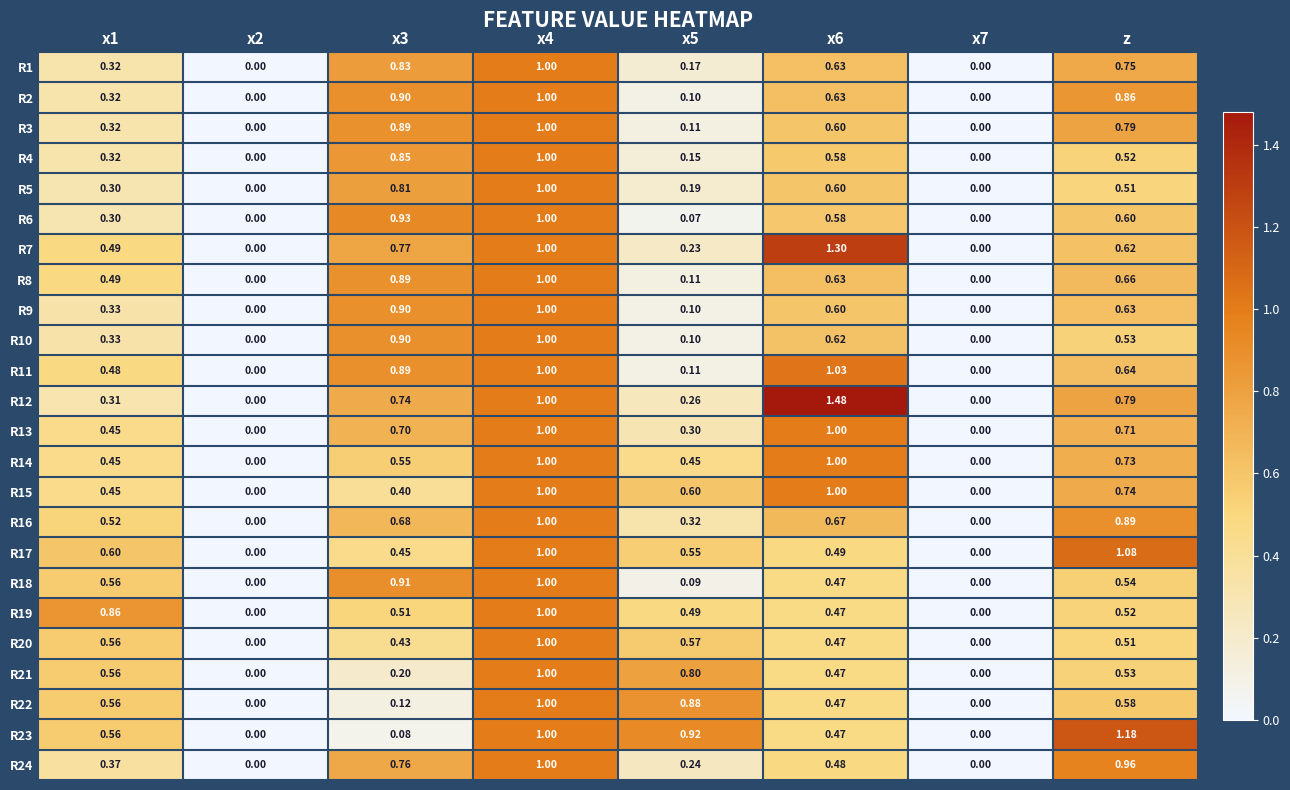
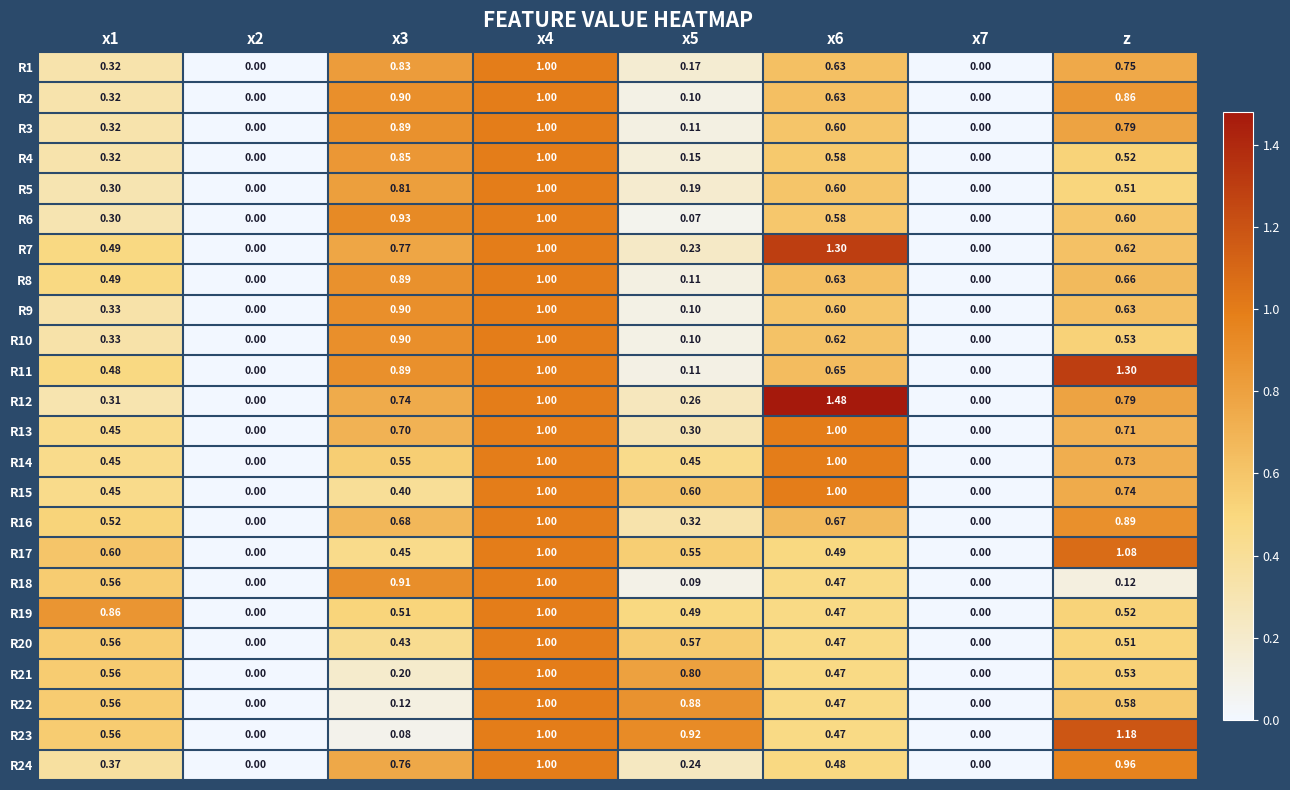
  {
    "R1": {
      "x1": 0.32,
      "x2": 0.00,
      "x3": 0.83,
      "x4": 1.00,
      "x5": 0.17,
      "x6": 0.63,
      "x7": 0.00,
      "z": 0.75
    },
    "R2": {
      "x1": 0.32,
      "x2": 0.00,
      "x3": 0.90,
      "x4": 1.00,
      "x5": 0.10,
      "x6": 0.63,
      "x7": 0.00,
      "z": 0.86
    },
    "R3": {
      "x1": 0.32,
      "x2": 0.00,
      "x3": 0.89,
      "x4": 1.00,
      "x5": 0.11,
      "x6": 0.60,
      "x7": 0.00,
      "z": 0.79
    },
    "R4": {
      "x1": 0.32,
      "x2": 0.00,
      "x3": 0.85,
      "x4": 1.00,
      "x5": 0.15,
      "x6": 0.58,
      "x7": 0.00,
      "z": 0.52
    },
    "R5": {
      "x1": 0.30,
      "x2": 0.00,
      "x3": 0.81,
      "x4": 1.00,
      "x5": 0.19,
      "x6": 0.60,
      "x7": 0.00,
      "z": 0.51
    },
    "R6": {
      "x1": 0.30,
      "x2": 0.00,
      "x3": 0.93,
      "x4": 1.00,
      "x5": 0.07,
      "x6": 0.58,
      "x7": 0.00,
      "z": 0.60
    },
    "R7": {
      "x1": 0.49,
      "x2": 0.00,
      "x3": 0.77,
      "x4": 1.00,
      "x5": 0.23,
      "x6": 1.30,
      "x7": 0.00,
      "z": 0.62
    },
    "R8": {
      "x1": 0.49,
      "x2": 0.00,
      "x3": 0.89,
      "x4": 1.00,
      "x5": 0.11,
      "x6": 0.63,
      "x7": 0.00,
      "z": 0.66
    },
    "R9": {
      "x1": 0.33,
      "x2": 0.00,
      "x3": 0.90,
      "x4": 1.00,
      "x5": 0.10,
      "x6": 0.60,
      "x7": 0.00,
      "z": 0.63
    },
    "R10": {
      "x1": 0.33,
      "x2": 0.00,
      "x3": 0.90,
      "x4": 1.00,
      "x5": 0.10,
      "x6": 0.62,
      "x7": 0.00,
      "z": 0.53
    },
    "R11": {
      "x1": 0.48,
      "x2": 0.00,
      "x3": 0.89,
      "x4": 1.00,
      "x5": 0.11,
-     "x6": 1.03,
+     "x6": 0.65,
      "x7": 0.00,
-     "z": 0.64
+     "z": 1.30
    },
    "R12": {
      "x1": 0.31,
      "x2": 0.00,
      "x3": 0.74,
      "x4": 1.00,
      "x5": 0.26,
      "x6": 1.48,
      "x7": 0.00,
      "z": 0.79
    },
    "R13": {
      "x1": 0.45,
      "x2": 0.00,
      "x3": 0.70,
      "x4": 1.00,
      "x5": 0.30,
      "x6": 1.00,
      "x7": 0.00,
      "z": 0.71
    },
    "R14": {
      "x1": 0.45,
      "x2": 0.00,
      "x3": 0.55,
      "x4": 1.00,
      "x5": 0.45,
      "x6": 1.00,
      "x7": 0.00,
      "z": 0.73
    },
    "R15": {
      "x1": 0.45,
      "x2": 0.00,
      "x3": 0.40,
      "x4": 1.00,
      "x5": 0.60,
      "x6": 1.00,
      "x7": 0.00,
      "z": 0.74
    },
    "R16": {
      "x1": 0.52,
      "x2": 0.00,
      "x3": 0.68,
      "x4": 1.00,
      "x5": 0.32,
      "x6": 0.67,
      "x7": 0.00,
      "z": 0.89
    },
    "R17": {
      "x1": 0.60,
      "x2": 0.00,
      "x3": 0.45,
      "x4": 1.00,
      "x5": 0.55,
      "x6": 0.49,
      "x7": 0.00,
      "z": 1.08
    },
    "R18": {
      "x1": 0.56,
      "x2": 0.00,
      "x3": 0.91,
      "x4": 1.00,
      "x5": 0.09,
      "x6": 0.47,
      "x7": 0.00,
-     "z": 0.54
+     "z": 0.12
    },
    "R19": {
      "x1": 0.86,
      "x2": 0.00,
      "x3": 0.51,
      "x4": 1.00,
      "x5": 0.49,
      "x6": 0.47,
      "x7": 0.00,
      "z": 0.52
    },
    "R20": {
      "x1": 0.56,
      "x2": 0.00,
      "x3": 0.43,
      "x4": 1.00,
      "x5": 0.57,
      "x6": 0.47,
      "x7": 0.00,
      "z": 0.51
    },
    "R21": {
      "x1": 0.56,
      "x2": 0.00,
      "x3": 0.20,
      "x4": 1.00,
      "x5": 0.80,
      "x6": 0.47,
      "x7": 0.00,
      "z": 0.53
    },
    "R22": {
      "x1": 0.56,
      "x2": 0.00,
      "x3": 0.12,
      "x4": 1.00,
      "x5": 0.88,
      "x6": 0.47,
      "x7": 0.00,
      "z": 0.58
    },
    "R23": {
      "x1": 0.56,
      "x2": 0.00,
      "x3": 0.08,
      "x4": 1.00,
      "x5": 0.92,
      "x6": 0.47,
      "x7": 0.00,
      "z": 1.18
    },
    "R24": {
      "x1": 0.37,
      "x2": 0.00,
      "x3": 0.76,
      "x4": 1.00,
      "x5": 0.24,
      "x6": 0.48,
      "x7": 0.00,
      "z": 0.96
    }
  }
